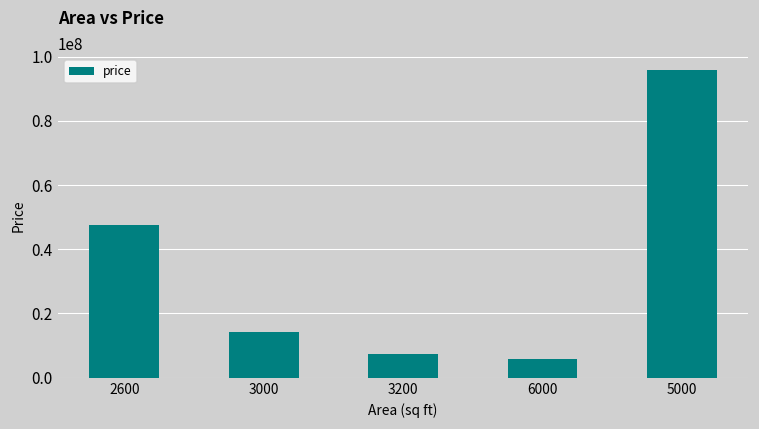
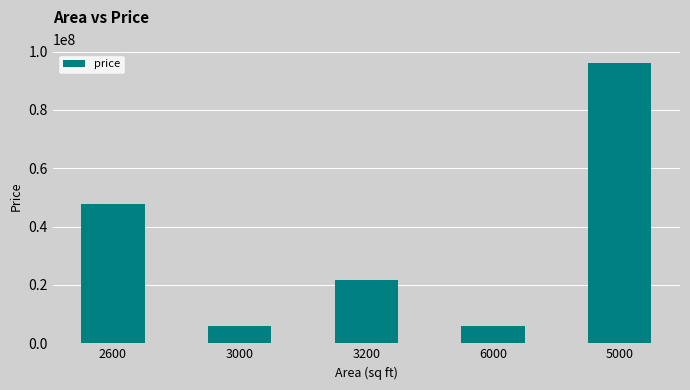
  {
    "2600": 48000000,
-   "3000": 14000000,
-   "3200": 8000000,
+   "3000": 6000000,
+   "3200": 22000000,
    "6000": 6000000,
    "5000": 96000000
  }
